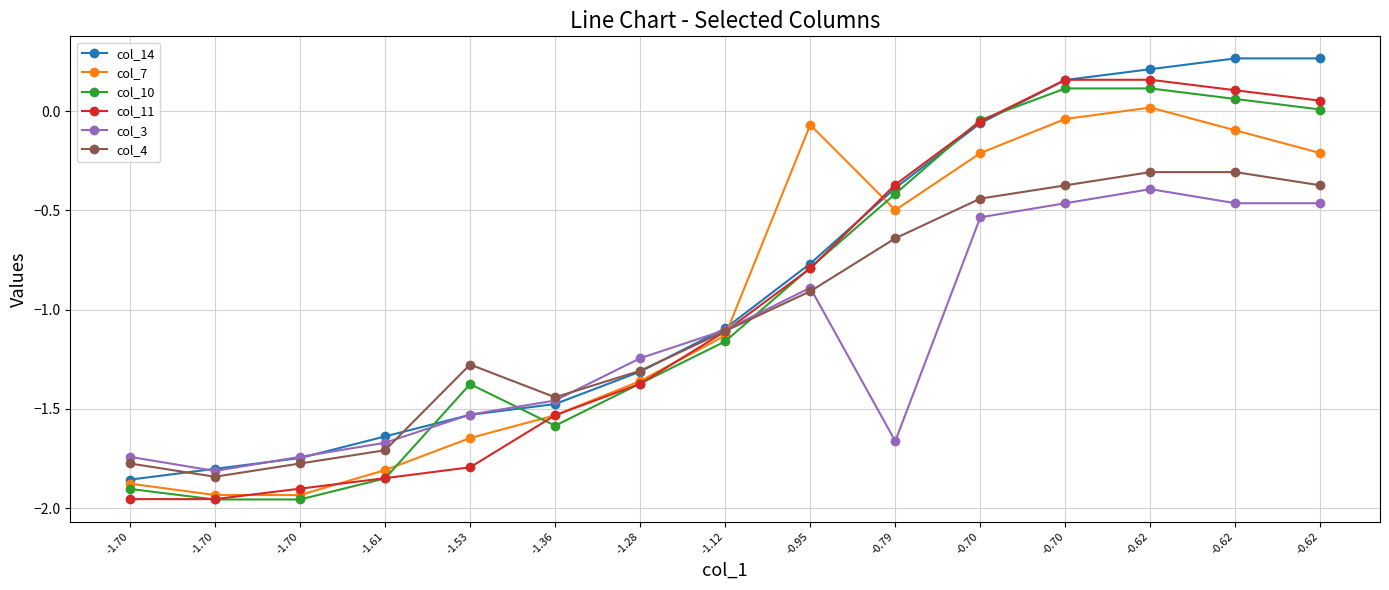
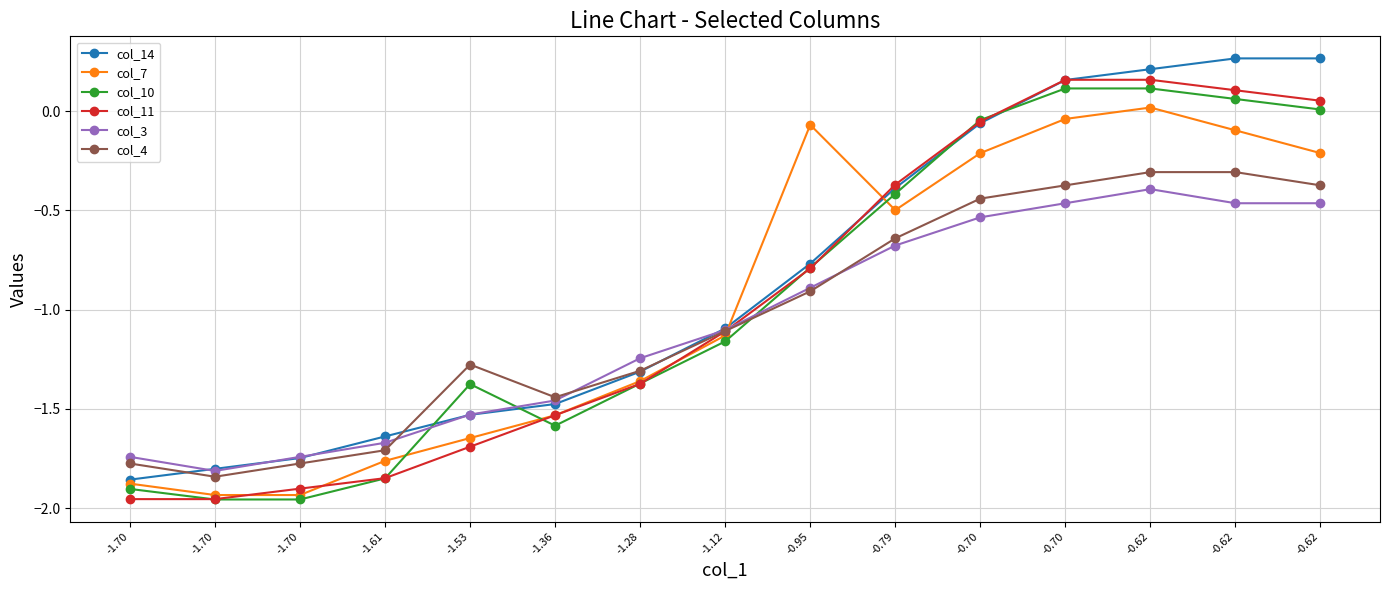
  {
    "col_14": {
      "-1.61": -1.64,
      "-1.36": -1.48,
      "-0.95": -0.77,
      "-0.79": -0.39
    },
    "col_7": {
-     "-1.61": -1.81,
+     "-1.61": -1.76,
      "-1.53": -1.65,
      "-1.12": -1.13,
      "-0.95": -0.07,
      "-0.79": -0.50
    },
    "col_10": {
      "-1.53": -1.38,
      "-1.36": -1.58,
      "-1.12": -1.16,
      "-0.79": -0.42
    },
    "col_11": {
-     "-1.53": -1.79,
+     "-1.53": -1.69,
      "-0.79": -0.37
    },
    "col_3": {
      "-1.61": -1.67,
      "-1.36": -1.46,
      "-1.28": -1.24,
      "-0.95": -0.89,
-     "-0.79": -1.66
+     "-0.79": -0.68
    },
    "col_4": {
      "-1.61": -1.71,
      "-1.53": -1.28,
      "-1.36": -1.44,
      "-0.95": -0.91,
      "-0.79": -0.64
    }
  }
